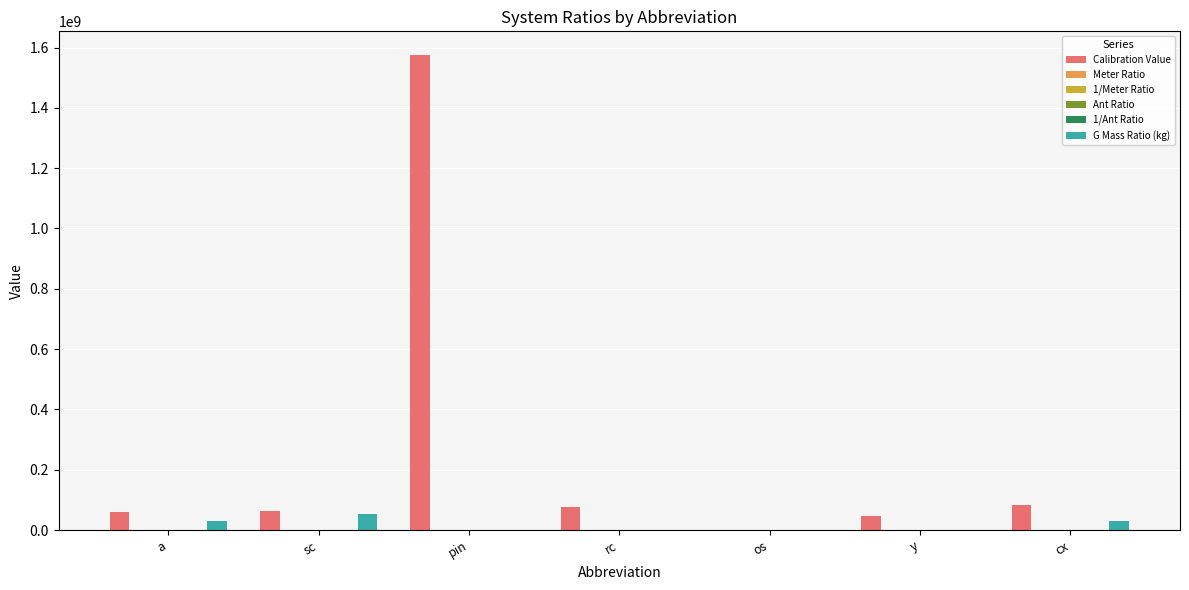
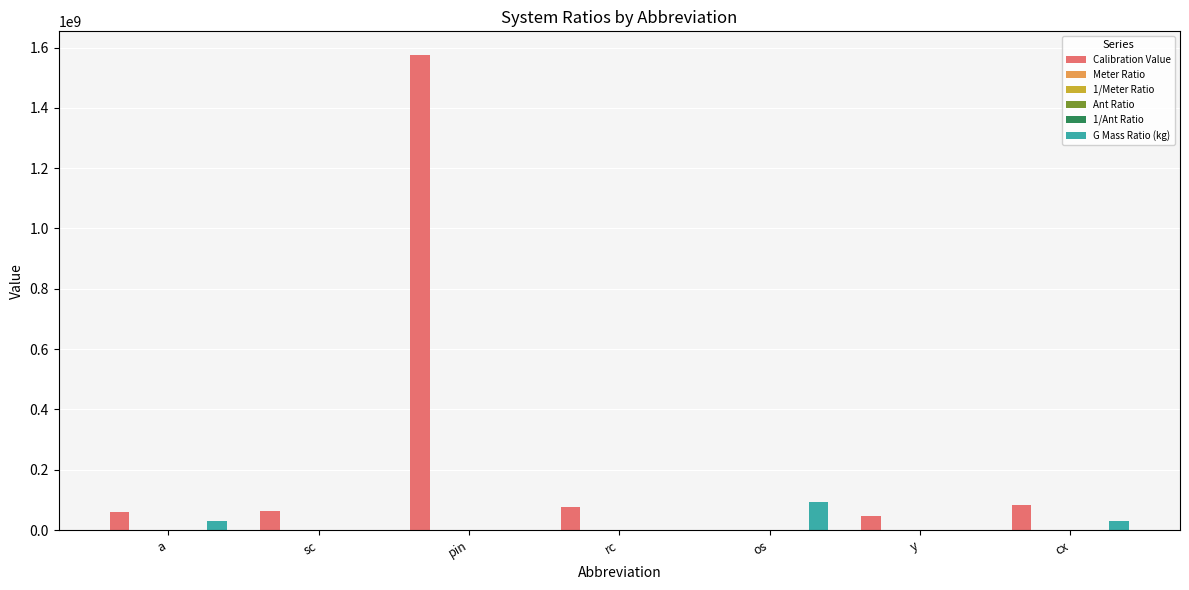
  {
    "G Mass Ratio (kg)": {
      "a": 30000000,
-     "sc": 50000000,
-     "os": 0,
+     "sc": 0,
+     "os": 90000000,
      "cx": 30000000
    }
  }
